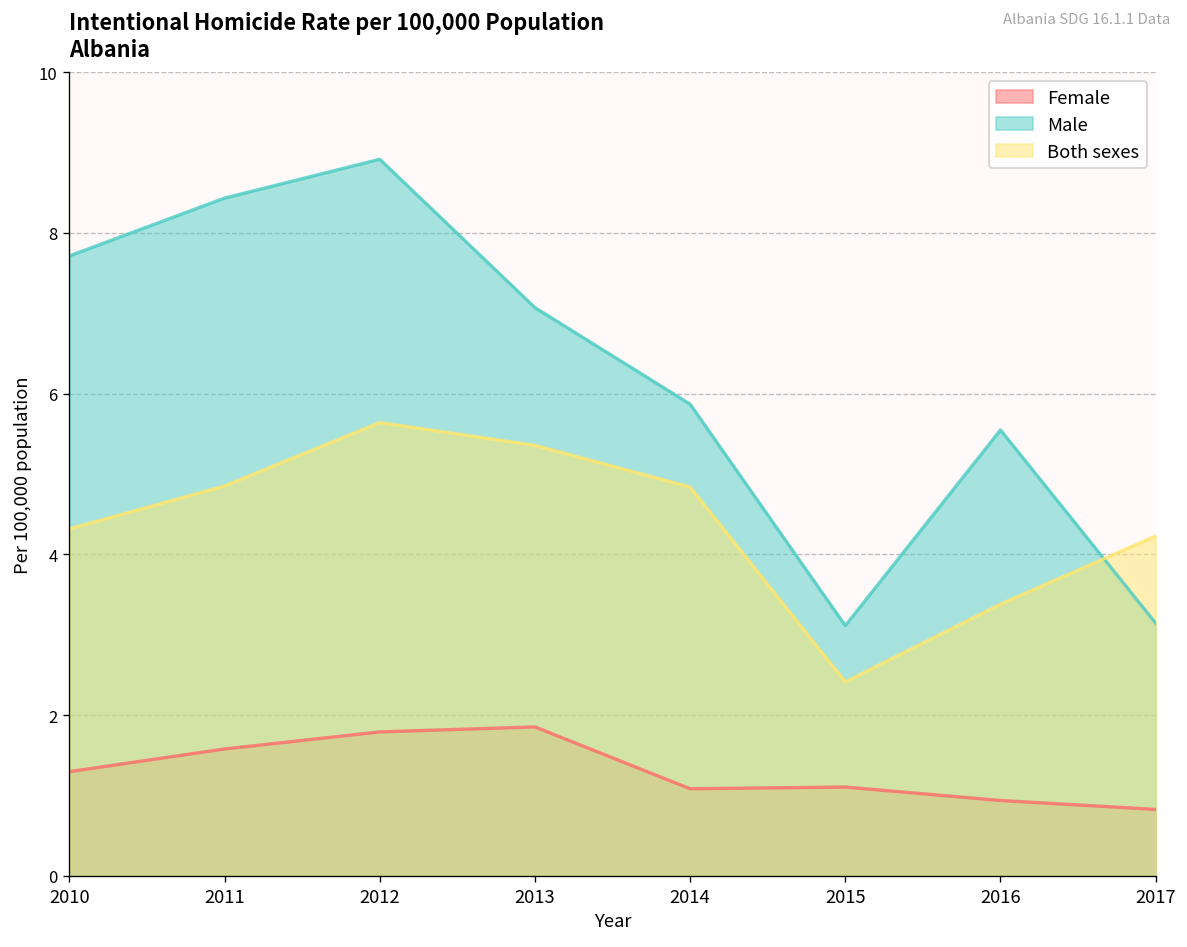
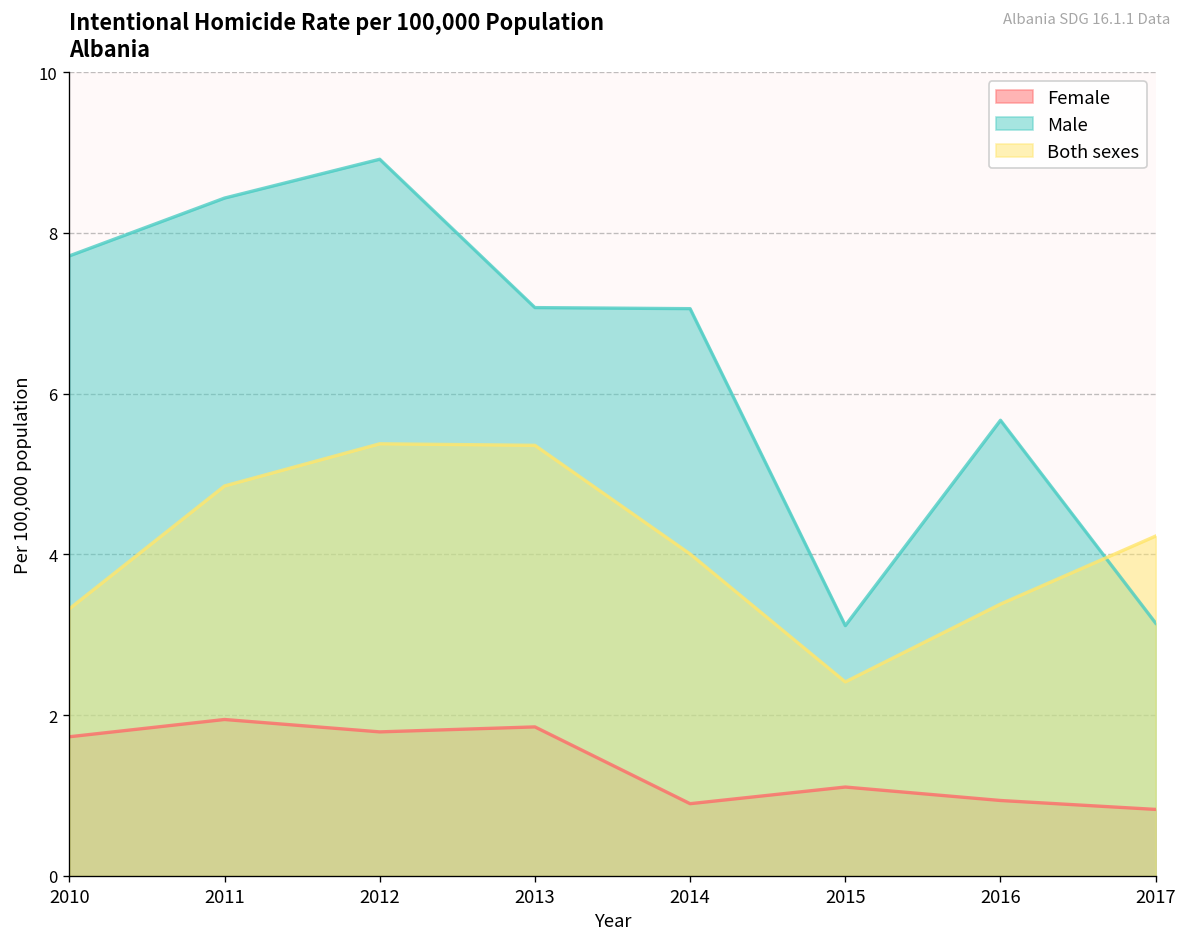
  {
    "Female": {
-     "2010": 1.3,
-     "2011": 1.6,
+     "2010": 1.7,
+     "2011": 1.9,
      "2012": 1.8,
      "2013": 1.9,
-     "2014": 1.1,
+     "2014": 0.9,
      "2015": 1.1,
      "2016": 0.9,
      "2017": 0.8
    },
    "Male": {
      "2010": 7.7,
      "2011": 8.4,
      "2012": 8.9,
      "2013": 7.1,
-     "2014": 5.9,
+     "2014": 7.1,
      "2015": 3.1,
-     "2016": 5.5,
+     "2016": 5.7,
      "2017": 3.1
    },
    "Both sexes": {
-     "2010": 4.3,
+     "2010": 3.3,
      "2011": 4.9,
-     "2012": 5.6,
+     "2012": 5.4,
      "2013": 5.4,
-     "2014": 4.8,
+     "2014": 4.0,
      "2015": 2.4,
      "2016": 3.4,
      "2017": 4.2
    }
  }
